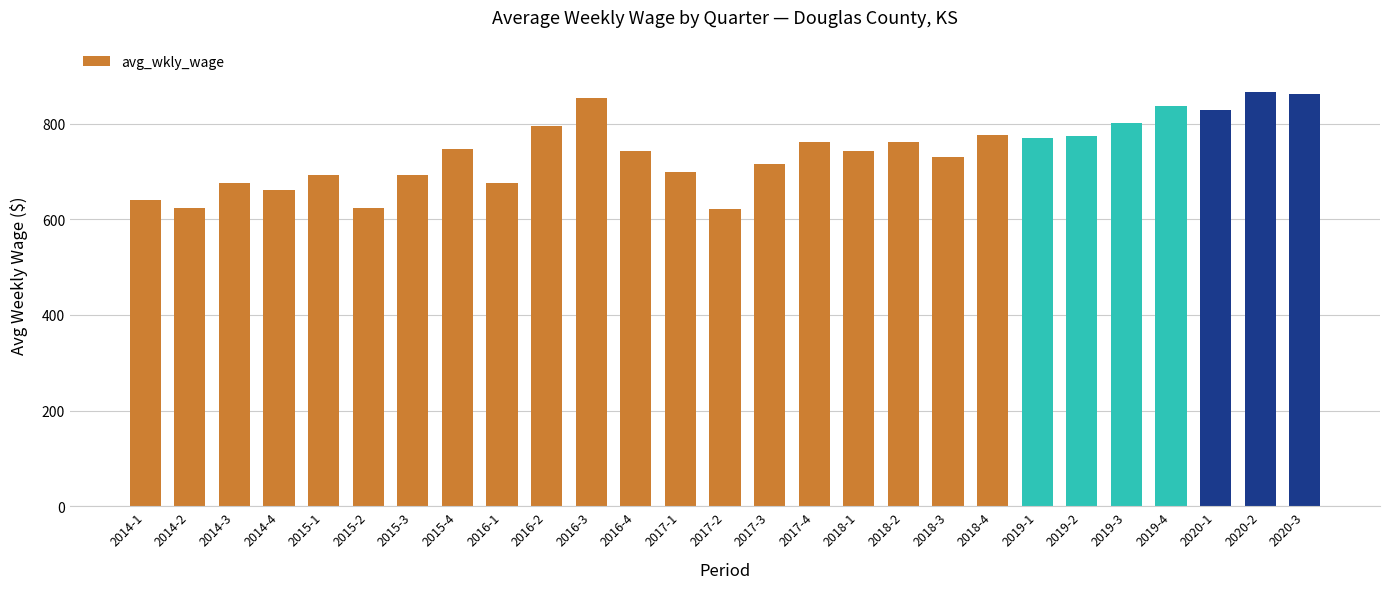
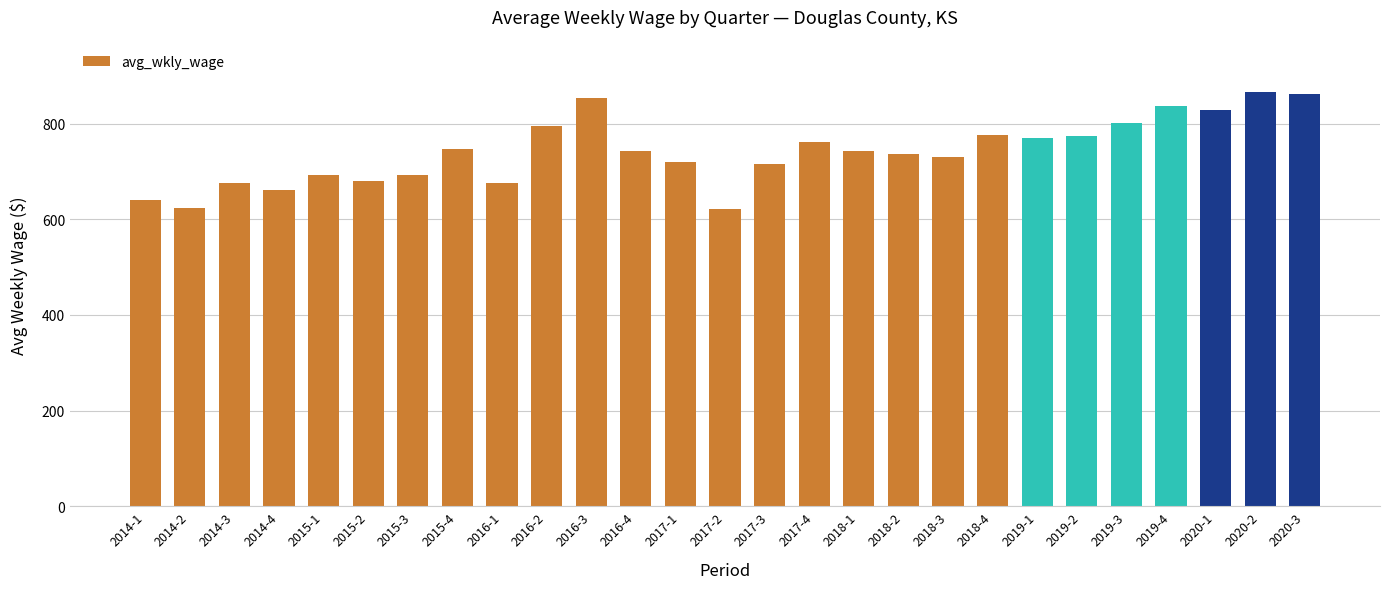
  {
    "2014-1": 640,
    "2014-2": 620,
    "2014-3": 680,
    "2014-4": 660,
    "2015-1": 690,
-   "2015-2": 620,
+   "2015-2": 680,
    "2015-3": 690,
    "2015-4": 750,
    "2016-1": 680,
    "2016-2": 800,
    "2016-3": 850,
    "2016-4": 740,
-   "2017-1": 700,
+   "2017-1": 720,
    "2017-2": 620,
    "2017-3": 720,
    "2017-4": 760,
    "2018-1": 740,
-   "2018-2": 760,
+   "2018-2": 740,
    "2018-3": 730,
    "2018-4": 780,
    "2019-1": 770,
    "2019-2": 770,
    "2019-3": 800,
    "2019-4": 840,
    "2020-1": 830,
    "2020-2": 870,
    "2020-3": 860
  }
